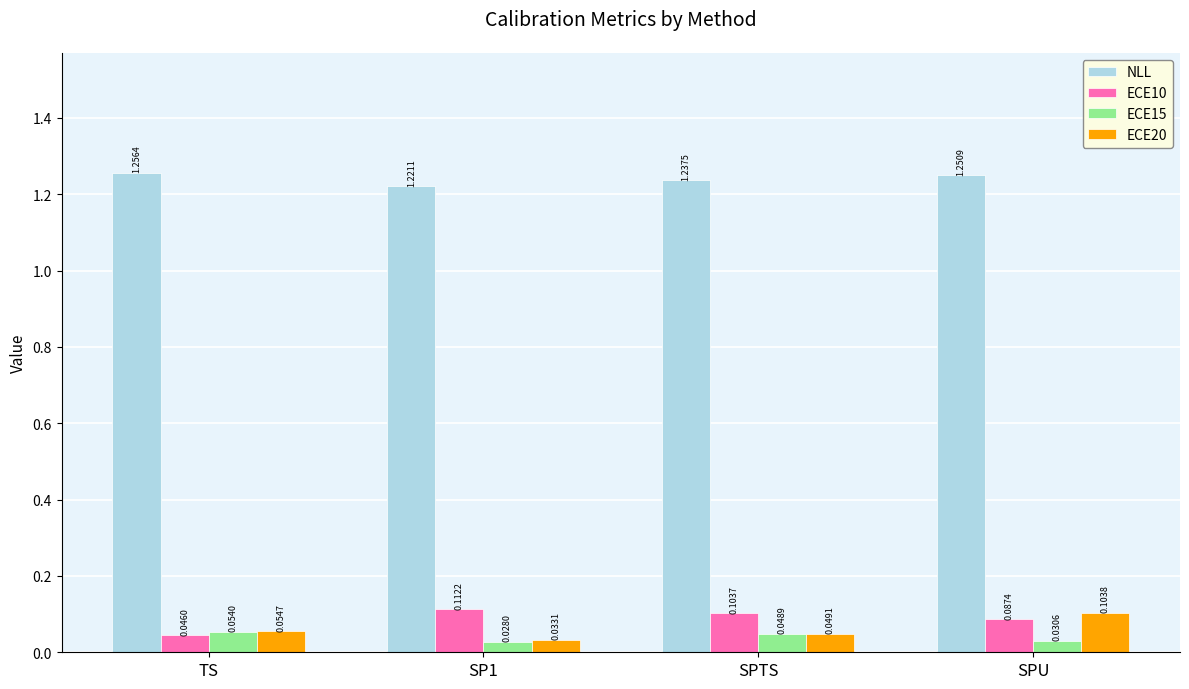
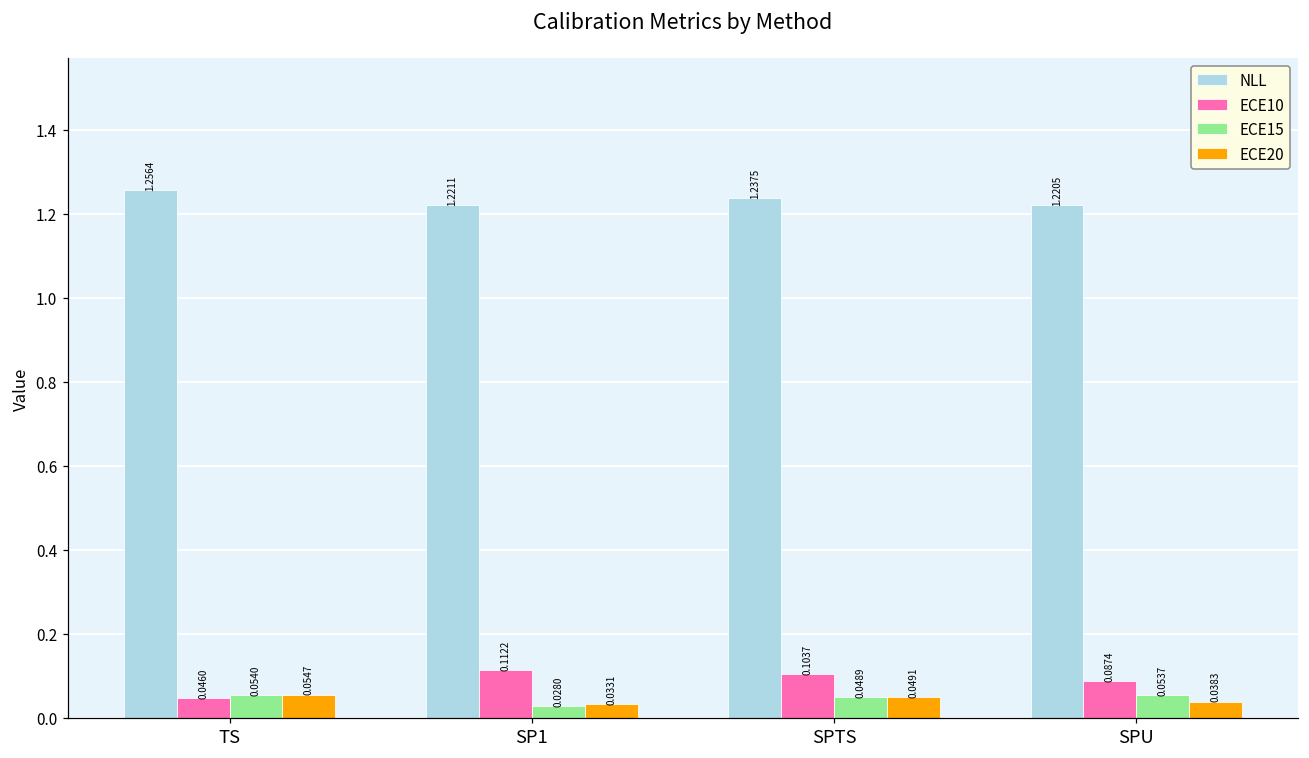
  {
    "NLL": {
      "TS": 1.2564,
      "SP1": 1.2211,
      "SPTS": 1.2375,
-     "SPU": 1.2509
+     "SPU": 1.2205
    },
    "ECE10": {
      "TS": 0.0460,
      "SP1": 0.1122,
      "SPTS": 0.1037,
      "SPU": 0.0874
    },
    "ECE15": {
      "TS": 0.0540,
      "SP1": 0.0280,
      "SPTS": 0.0489,
-     "SPU": 0.0306
+     "SPU": 0.0537
    },
    "ECE20": {
      "TS": 0.0547,
      "SP1": 0.0331,
      "SPTS": 0.0491,
-     "SPU": 0.1038
+     "SPU": 0.0383
    }
  }
